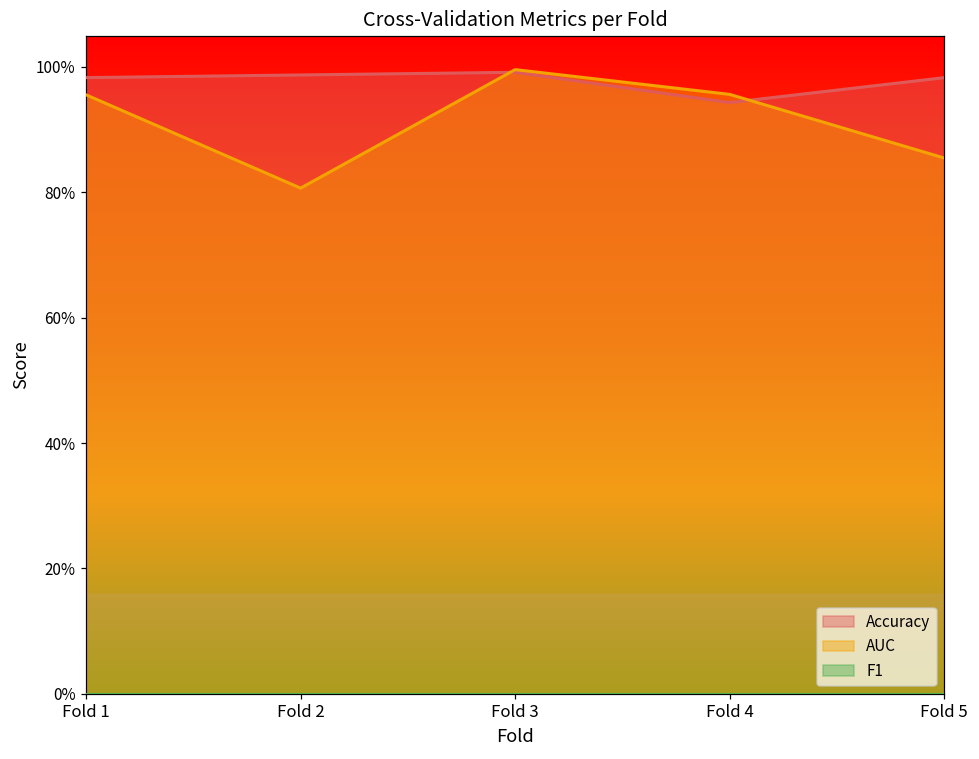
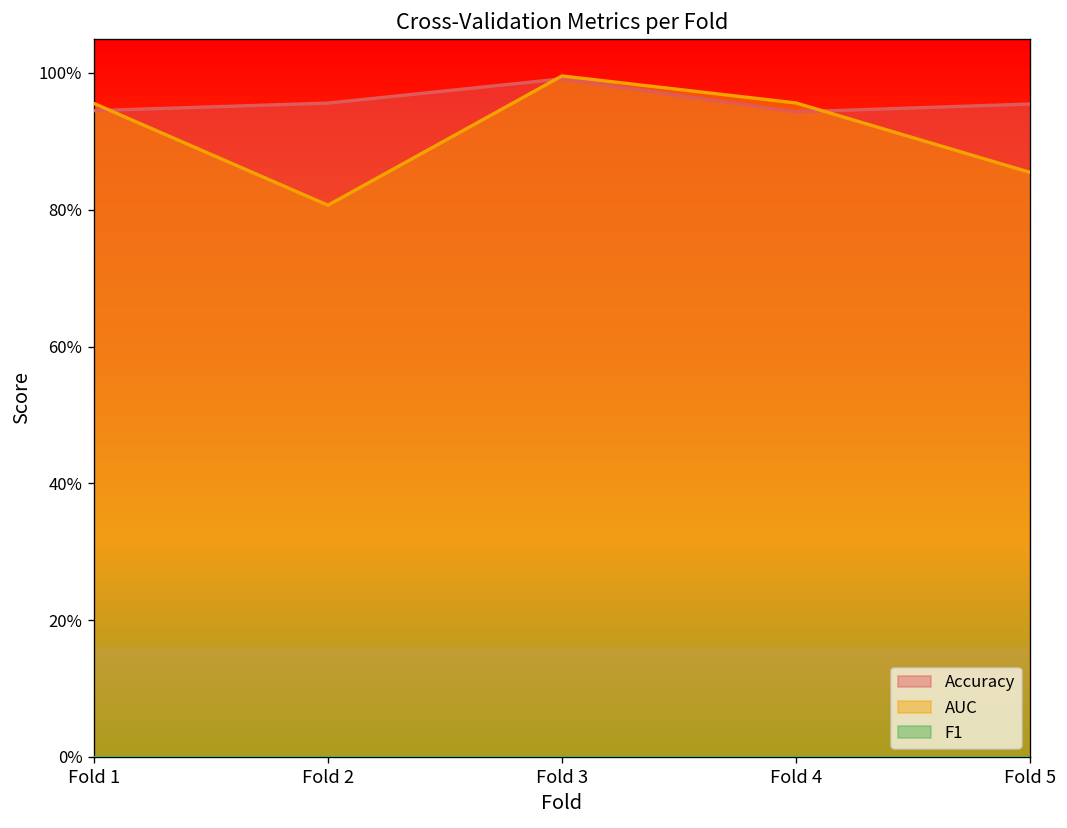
  {
    "Accuracy": {
-     "Fold 1": "98%",
-     "Fold 2": "99%",
+     "Fold 1": "94%",
+     "Fold 2": "96%",
      "Fold 4": "94%",
-     "Fold 5": "98%"
+     "Fold 5": "95%"
    },
    "AUC": {
      "Fold 1": "96%",
      "Fold 2": "81%",
      "Fold 4": "96%",
      "Fold 5": "85%"
    },
    "F1": {
      "Fold 1": "0%",
      "Fold 2": "0%",
      "Fold 3": "0%",
      "Fold 4": "0%",
      "Fold 5": "0%"
    }
  }
